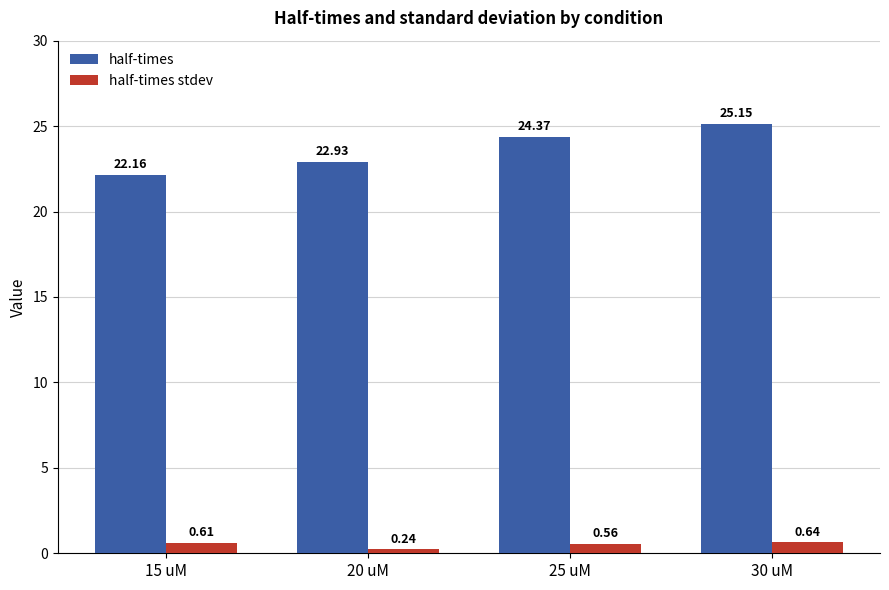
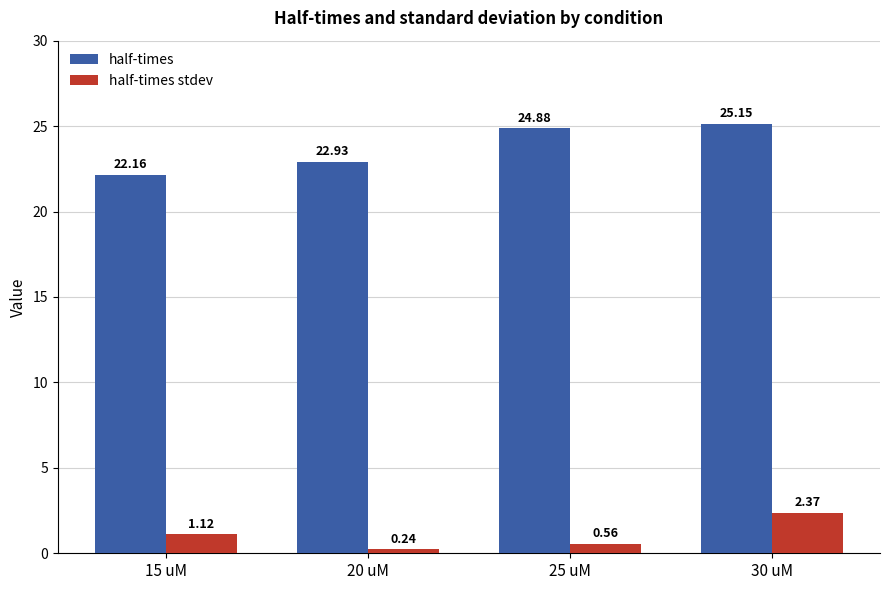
  {
    "half-times": {
      "15 uM": 22.16,
      "20 uM": 22.93,
-     "25 uM": 24.37,
+     "25 uM": 24.88,
      "30 uM": 25.15
    },
    "half-times stdev": {
-     "15 uM": 0.61,
+     "15 uM": 1.12,
      "20 uM": 0.24,
      "25 uM": 0.56,
-     "30 uM": 0.64
+     "30 uM": 2.37
    }
  }
